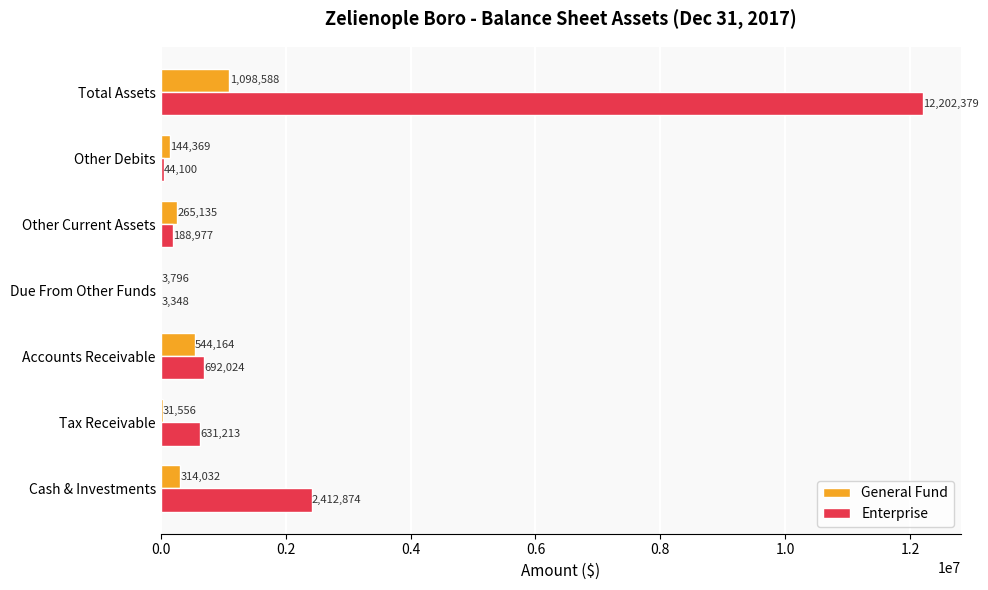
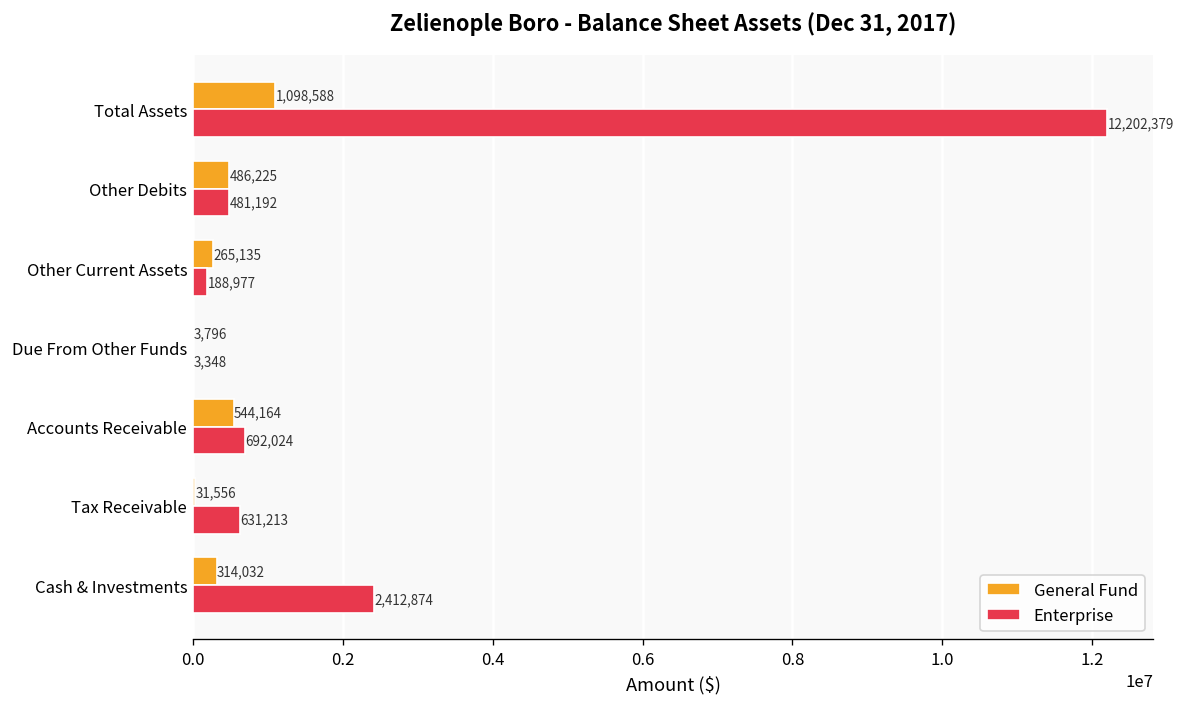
  {
    "General Fund": {
      "Total Assets": "1,098,588",
-     "Other Debits": "144,369",
+     "Other Debits": "486,225",
      "Other Current Assets": "265,135",
      "Due From Other Funds": "3,796",
      "Accounts Receivable": "544,164",
      "Tax Receivable": "31,556",
      "Cash & Investments": "314,032"
    },
    "Enterprise": {
      "Total Assets": "12,202,379",
-     "Other Debits": "44,100",
+     "Other Debits": "481,192",
      "Other Current Assets": "188,977",
      "Due From Other Funds": "3,348",
      "Accounts Receivable": "692,024",
      "Tax Receivable": "631,213",
      "Cash & Investments": "2,412,874"
    }
  }
